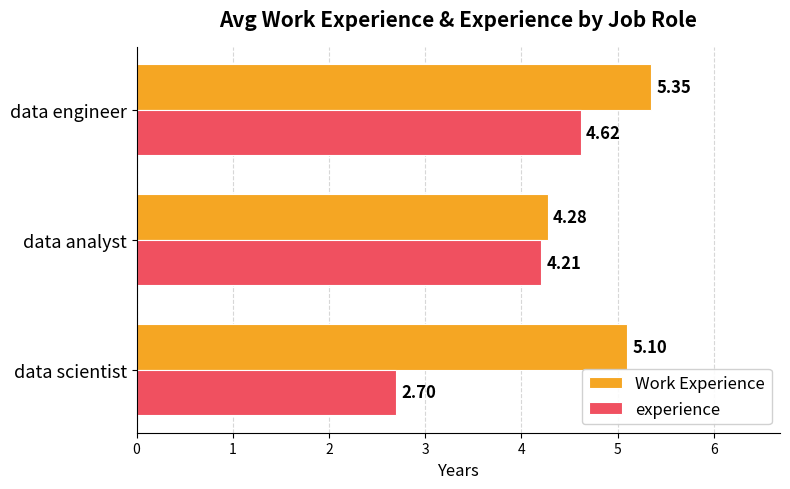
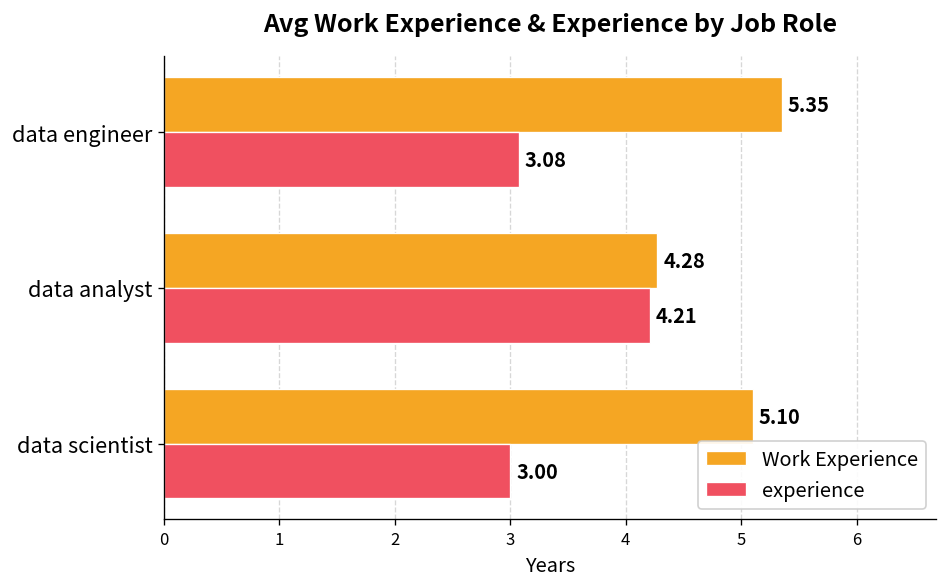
  {
    "Work Experience": {
      "data engineer": 5.35,
      "data analyst": 4.28,
      "data scientist": 5.10
    },
    "experience": {
-     "data engineer": 4.62,
+     "data engineer": 3.08,
      "data analyst": 4.21,
-     "data scientist": 2.70
+     "data scientist": 3.00
    }
  }
